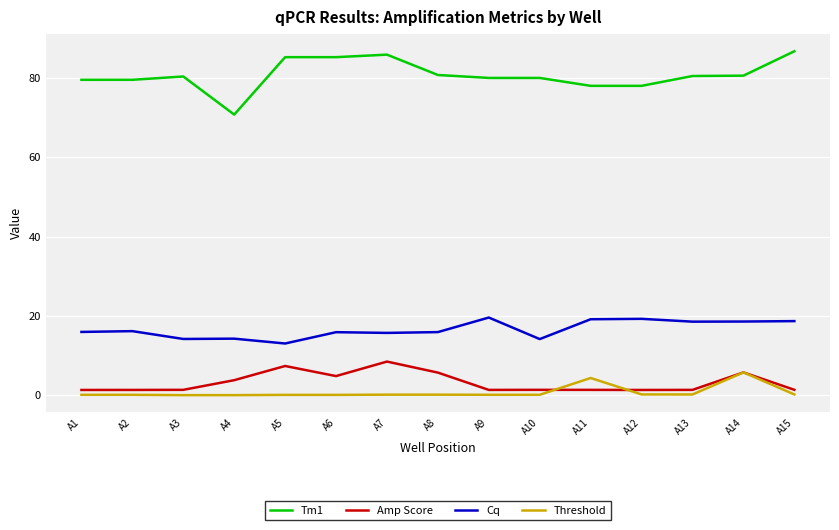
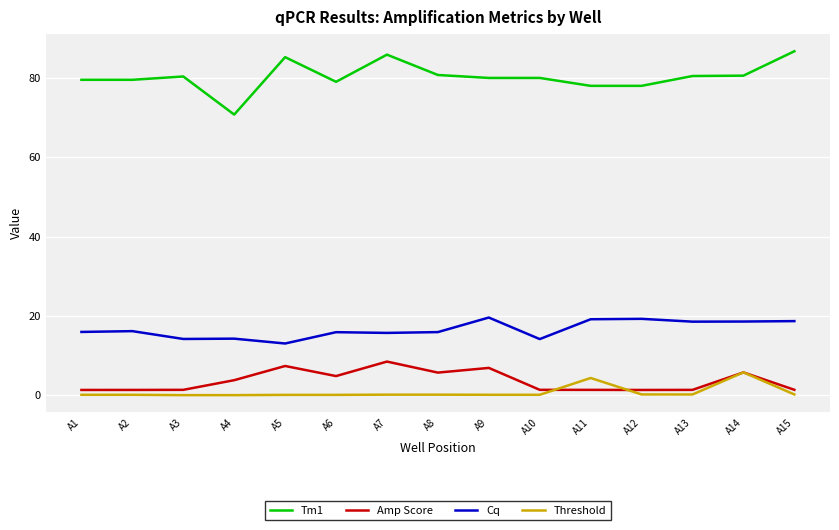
  {
    "Tm1": {
      "A1": 80,
      "A2": 80,
      "A3": 80,
      "A4": 71,
      "A5": 85,
-     "A6": 85,
+     "A6": 79,
      "A7": 86,
      "A8": 81,
      "A9": 80,
      "A10": 80,
      "A11": 78,
      "A12": 78,
      "A13": 81,
      "A14": 81,
      "A15": 87
    },
    "Amp Score": {
      "A1": 1,
      "A2": 1,
      "A3": 1,
      "A4": 4,
      "A5": 7,
      "A6": 5,
      "A7": 9,
      "A8": 6,
-     "A9": 1,
+     "A9": 7,
      "A10": 1,
      "A11": 1,
      "A12": 1,
      "A13": 1,
      "A15": 1
    },
    "Cq": {
      "A1": 16,
      "A2": 16,
      "A3": 14,
      "A4": 14,
      "A5": 13,
      "A6": 16,
      "A7": 16,
      "A8": 16,
      "A9": 20,
      "A10": 14,
      "A11": 19,
      "A12": 19,
      "A13": 19,
      "A14": 19,
      "A15": 19
    },
    "Threshold": {
      "A1": 0,
      "A2": 0,
      "A3": 0,
      "A4": 0,
      "A5": 0,
      "A6": 0,
      "A7": 0,
      "A8": 0,
      "A9": 0,
      "A10": 0,
      "A11": 4,
      "A12": 0,
      "A13": 0,
      "A15": 0
    }
  }
